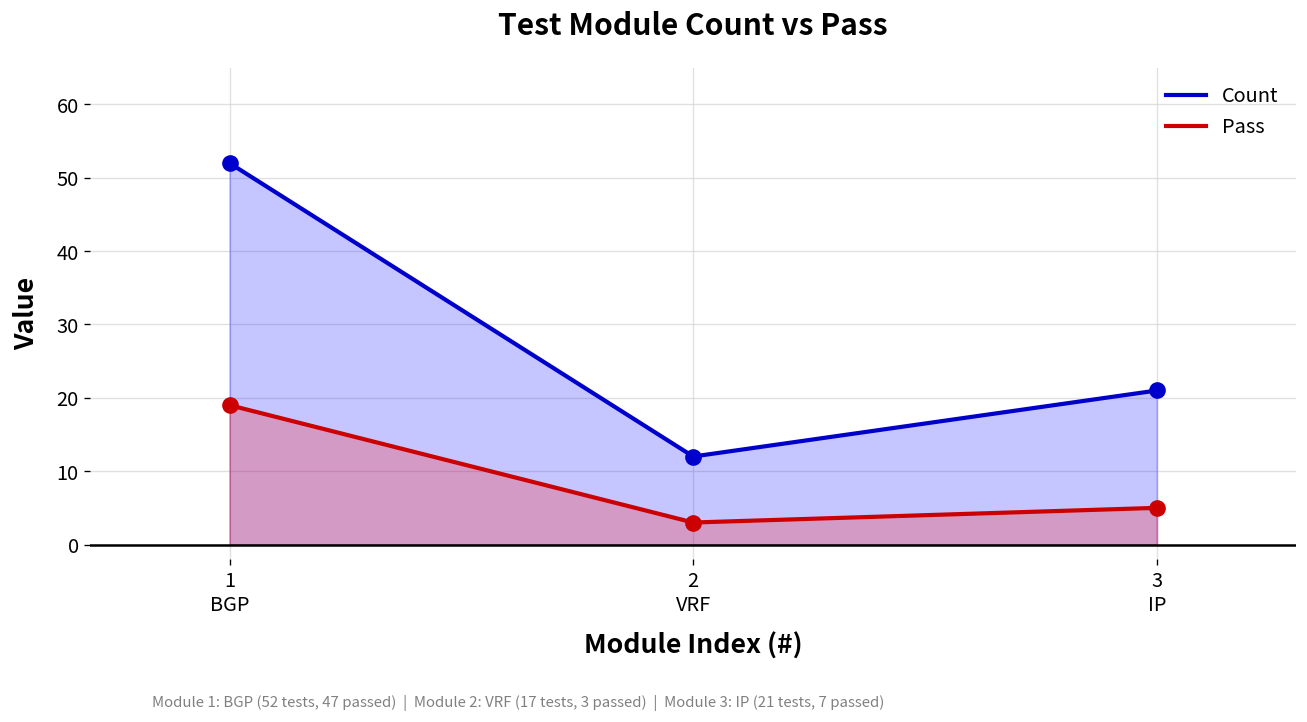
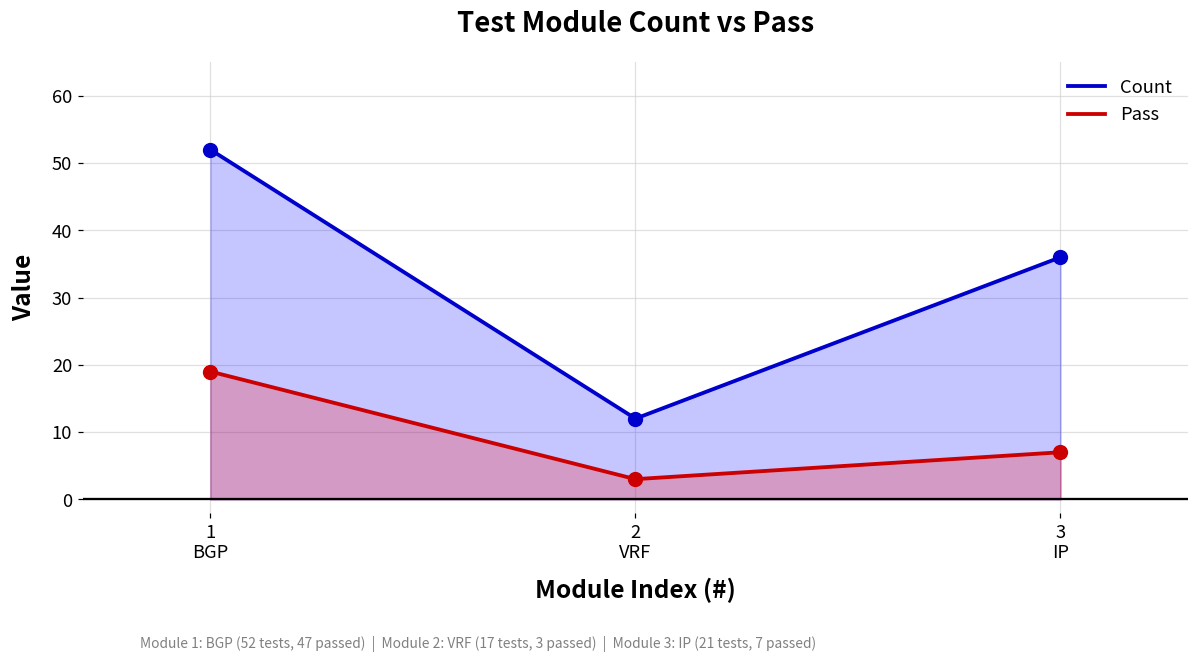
  {
    "Count": {
      "1 BGP": 52,
      "2 VRF": 12,
-     "3 IP": 21
+     "3 IP": 36
    },
    "Pass": {
      "1 BGP": 19,
      "2 VRF": 3,
-     "3 IP": 5
+     "3 IP": 7
    }
  }
